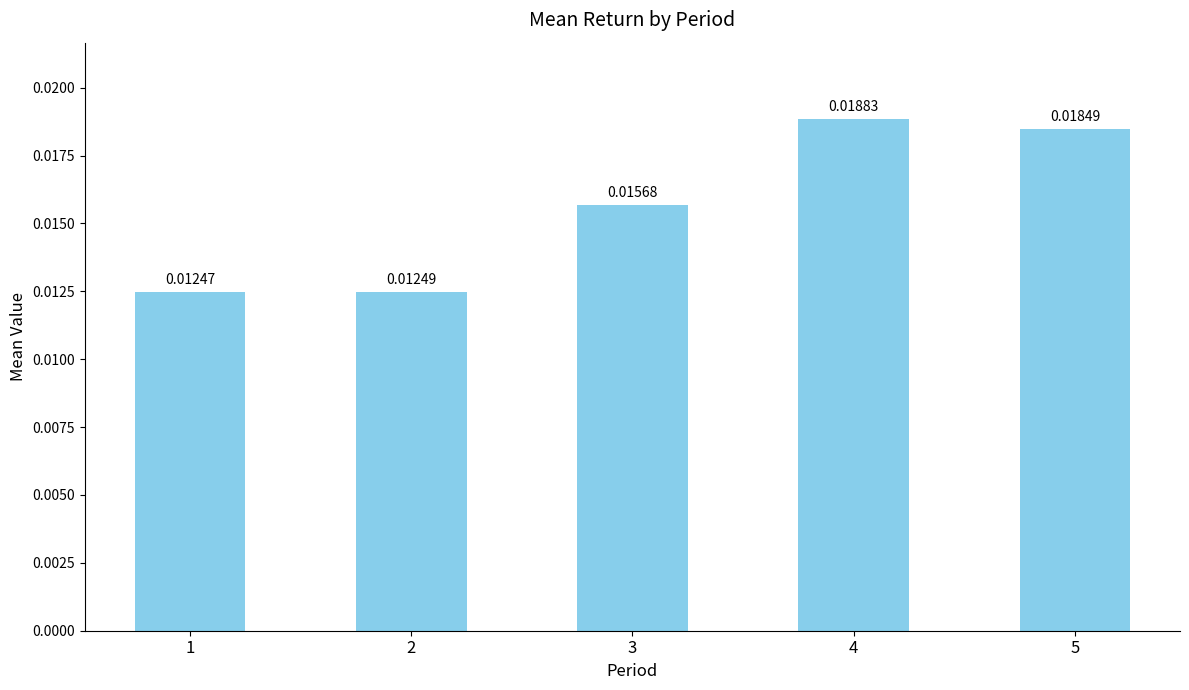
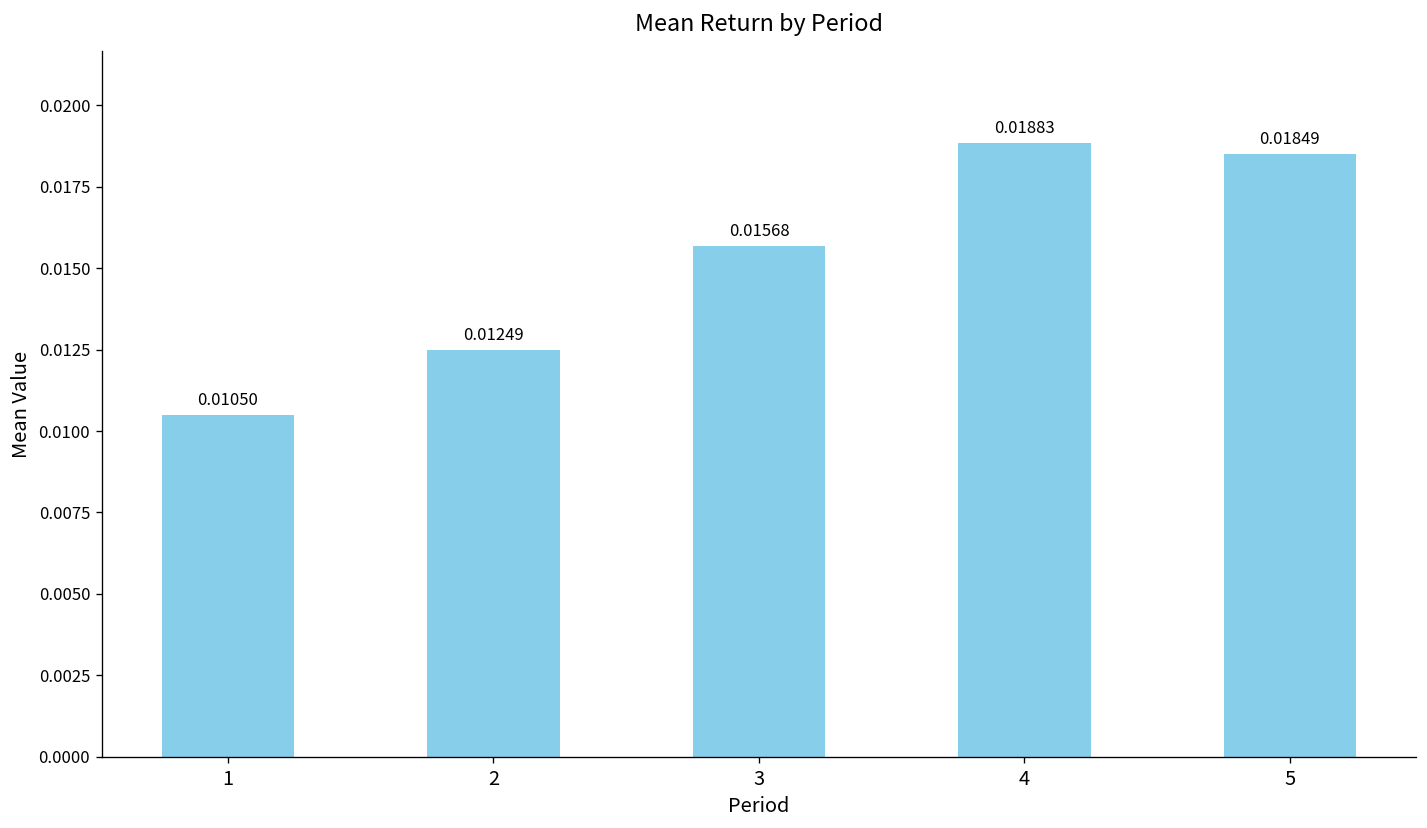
  {
-   "1": 0.01247,
+   "1": 0.01050,
    "2": 0.01249,
    "3": 0.01568,
    "4": 0.01883,
    "5": 0.01849
  }
